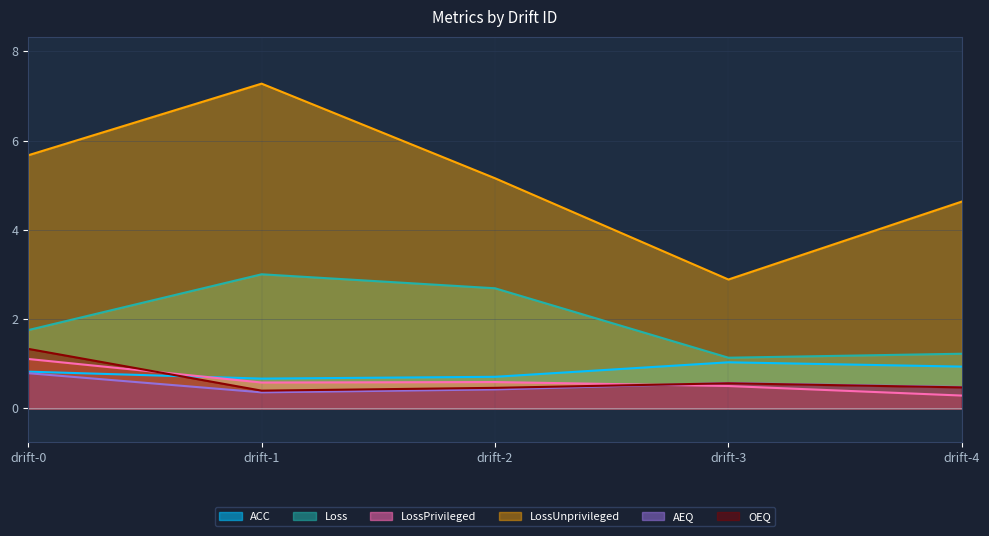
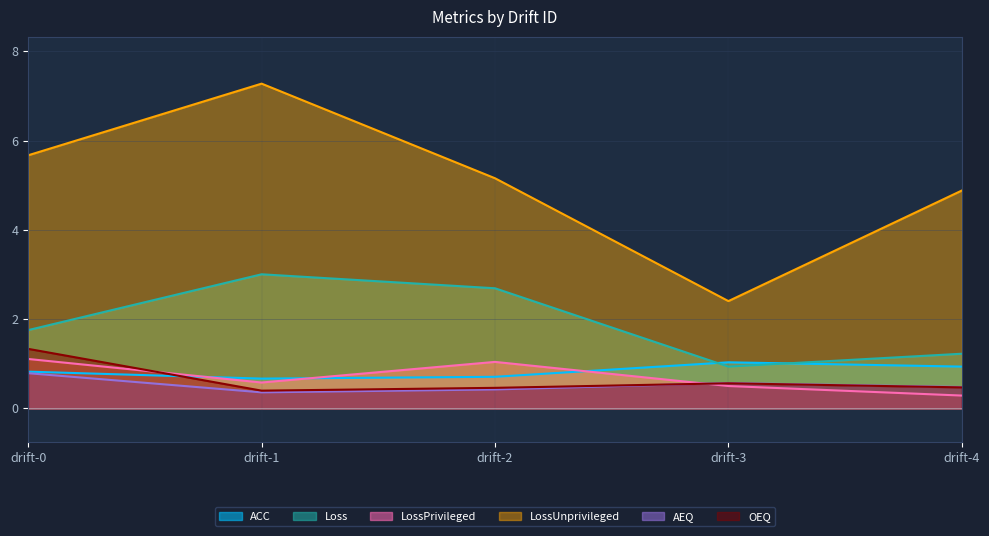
  {
    "ACC": {
      "drift-1": 0.7,
      "drift-2": 0.7,
      "drift-3": 1.0,
      "drift-4": 0.9
    },
    "Loss": {
      "drift-0": 1.8,
      "drift-1": 3.0,
      "drift-2": 2.7,
-     "drift-3": 1.1,
+     "drift-3": 0.9,
      "drift-4": 1.2
    },
    "LossPrivileged": {
      "drift-0": 1.1,
      "drift-1": 0.6,
-     "drift-2": 0.6,
+     "drift-2": 1.0,
      "drift-3": 0.5,
      "drift-4": 0.3
    },
    "LossUnprivileged": {
      "drift-0": 5.7,
      "drift-1": 7.3,
      "drift-2": 5.2,
-     "drift-3": 2.9,
-     "drift-4": 4.6
+     "drift-3": 2.4,
+     "drift-4": 4.9
    },
    "OEQ": {
      "drift-0": 1.3
    }
  }
